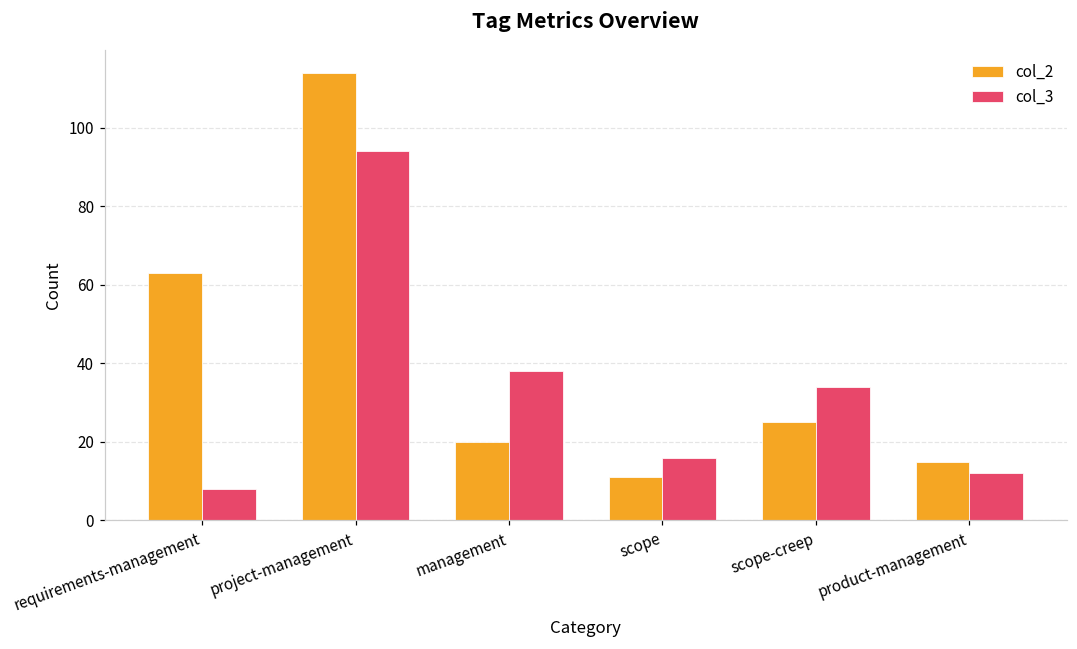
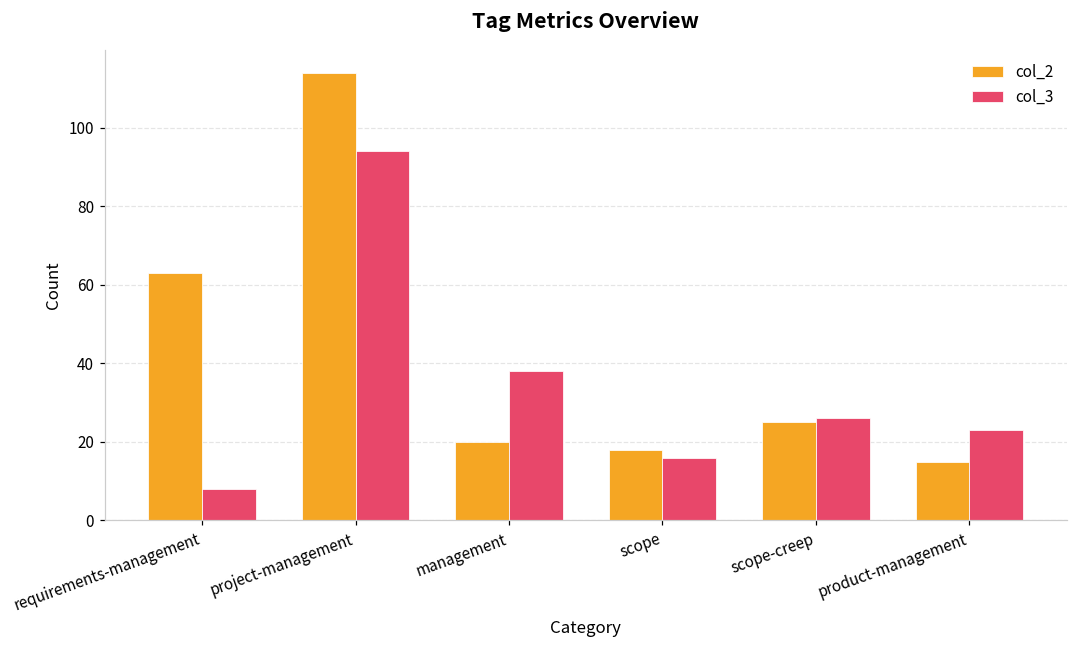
  {
    "col_2": {
      "requirements-management": 63,
      "project-management": 114,
      "management": 20,
-     "scope": 11,
+     "scope": 18,
      "scope-creep": 25,
      "product-management": 15
    },
    "col_3": {
      "requirements-management": 8,
      "project-management": 94,
      "management": 38,
      "scope": 16,
-     "scope-creep": 34,
-     "product-management": 12
+     "scope-creep": 26,
+     "product-management": 23
    }
  }
